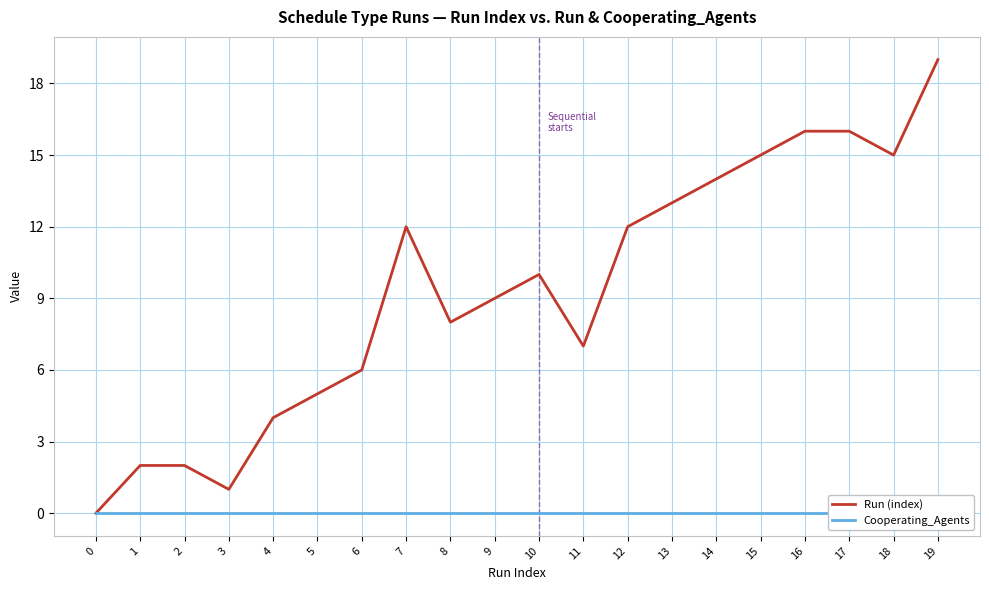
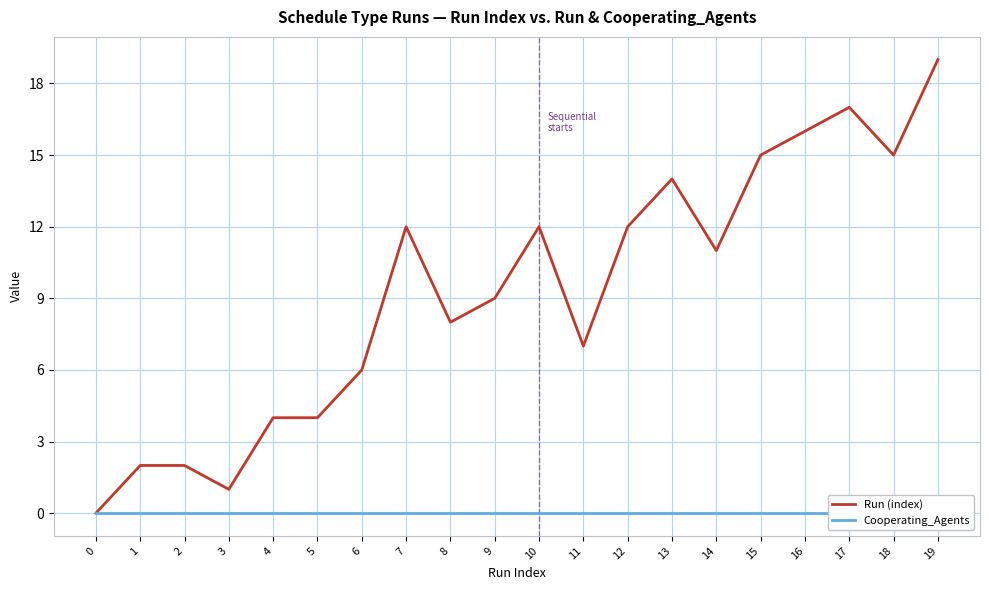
  {
    "Run (index)": {
      "1": 2,
      "2": 2,
      "3": 1,
      "4": 4,
-     "5": 5,
+     "5": 4,
      "6": 6,
      "7": 12,
      "8": 8,
      "9": 9,
-     "10": 10,
+     "10": 12,
      "11": 7,
      "12": 12,
-     "13": 13,
-     "14": 14,
+     "13": 14,
+     "14": 11,
      "15": 15,
      "16": 16,
-     "17": 16,
+     "17": 17,
      "18": 15,
      "19": 19
    },
    "Cooperating_Agents": {
      "1": 0,
      "2": 0,
      "3": 0,
      "4": 0,
      "5": 0,
      "6": 0,
      "7": 0,
      "8": 0,
      "9": 0,
      "10": 0,
      "11": 0,
      "12": 0,
      "13": 0,
      "14": 0,
      "15": 0,
      "16": 0
    }
  }
